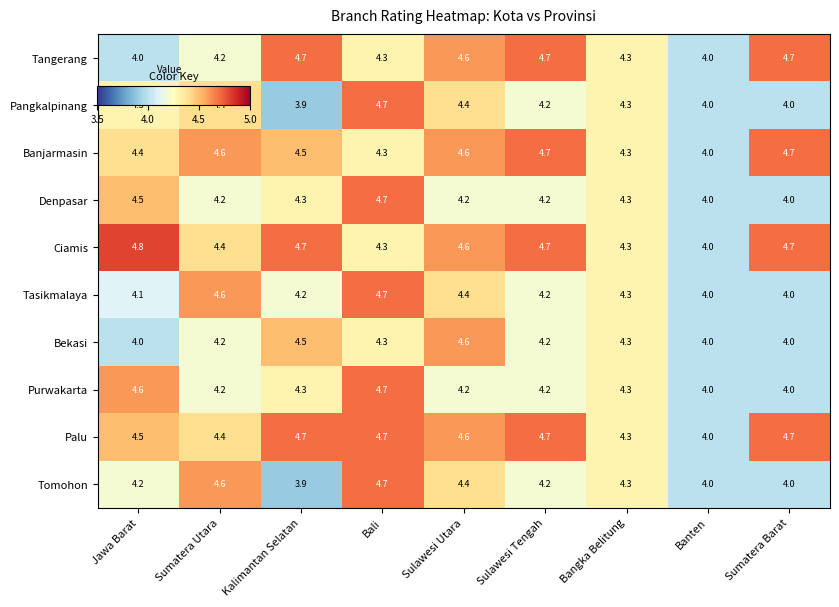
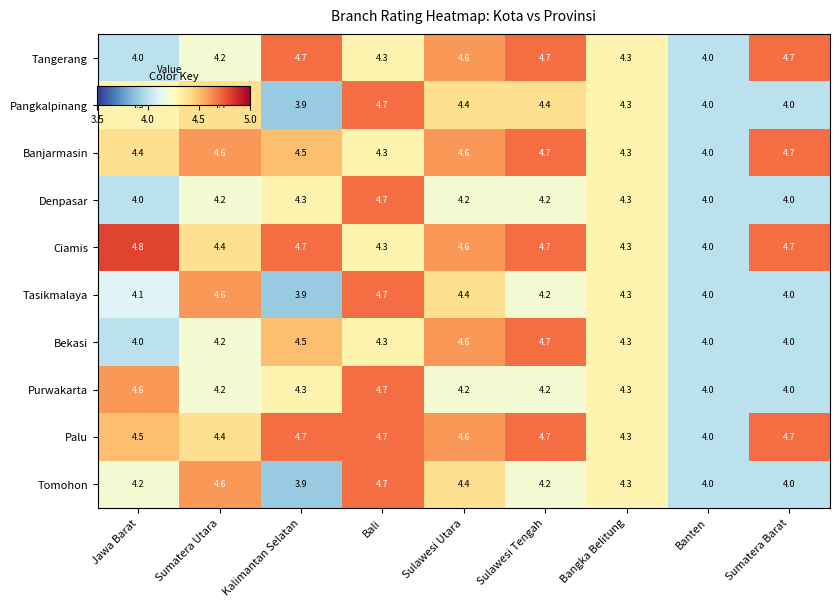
  {
    "Tangerang": {
      "Jawa Barat": 4.0,
      "Sumatera Utara": 4.2,
      "Kalimantan Selatan": 4.7,
      "Bali": 4.3,
      "Sulawesi Utara": 4.6,
      "Sulawesi Tengah": 4.7,
      "Bangka Belitung": 4.3,
      "Banten": 4.0,
      "Sumatera Barat": 4.7
    },
    "Pangkalpinang": {
      "Jawa Barat": 4.3,
      "Sumatera Utara": 4.4,
      "Kalimantan Selatan": 3.9,
      "Bali": 4.7,
      "Sulawesi Utara": 4.4,
-     "Sulawesi Tengah": 4.2,
+     "Sulawesi Tengah": 4.4,
      "Bangka Belitung": 4.3,
      "Banten": 4.0,
      "Sumatera Barat": 4.0
    },
    "Banjarmasin": {
      "Jawa Barat": 4.4,
      "Sumatera Utara": 4.6,
      "Kalimantan Selatan": 4.5,
      "Bali": 4.3,
      "Sulawesi Utara": 4.6,
      "Sulawesi Tengah": 4.7,
      "Bangka Belitung": 4.3,
      "Banten": 4.0,
      "Sumatera Barat": 4.7
    },
    "Denpasar": {
-     "Jawa Barat": 4.5,
+     "Jawa Barat": 4.0,
      "Sumatera Utara": 4.2,
      "Kalimantan Selatan": 4.3,
      "Bali": 4.7,
      "Sulawesi Utara": 4.2,
      "Sulawesi Tengah": 4.2,
      "Bangka Belitung": 4.3,
      "Banten": 4.0,
      "Sumatera Barat": 4.0
    },
    "Ciamis": {
      "Jawa Barat": 4.8,
      "Sumatera Utara": 4.4,
      "Kalimantan Selatan": 4.7,
      "Bali": 4.3,
      "Sulawesi Utara": 4.6,
      "Sulawesi Tengah": 4.7,
      "Bangka Belitung": 4.3,
      "Banten": 4.0,
      "Sumatera Barat": 4.7
    },
    "Tasikmalaya": {
      "Jawa Barat": 4.1,
      "Sumatera Utara": 4.6,
-     "Kalimantan Selatan": 4.2,
+     "Kalimantan Selatan": 3.9,
      "Bali": 4.7,
      "Sulawesi Utara": 4.4,
      "Sulawesi Tengah": 4.2,
      "Bangka Belitung": 4.3,
      "Banten": 4.0,
      "Sumatera Barat": 4.0
    },
    "Bekasi": {
      "Jawa Barat": 4.0,
      "Sumatera Utara": 4.2,
      "Kalimantan Selatan": 4.5,
      "Bali": 4.3,
      "Sulawesi Utara": 4.6,
-     "Sulawesi Tengah": 4.2,
+     "Sulawesi Tengah": 4.7,
      "Bangka Belitung": 4.3,
      "Banten": 4.0,
      "Sumatera Barat": 4.0
    },
    "Purwakarta": {
      "Jawa Barat": 4.6,
      "Sumatera Utara": 4.2,
      "Kalimantan Selatan": 4.3,
      "Bali": 4.7,
      "Sulawesi Utara": 4.2,
      "Sulawesi Tengah": 4.2,
      "Bangka Belitung": 4.3,
      "Banten": 4.0,
      "Sumatera Barat": 4.0
    },
    "Palu": {
      "Jawa Barat": 4.5,
      "Sumatera Utara": 4.4,
      "Kalimantan Selatan": 4.7,
      "Bali": 4.7,
      "Sulawesi Utara": 4.6,
      "Sulawesi Tengah": 4.7,
      "Bangka Belitung": 4.3,
      "Banten": 4.0,
      "Sumatera Barat": 4.7
    },
    "Tomohon": {
      "Jawa Barat": 4.2,
      "Sumatera Utara": 4.6,
      "Kalimantan Selatan": 3.9,
      "Bali": 4.7,
      "Sulawesi Utara": 4.4,
      "Sulawesi Tengah": 4.2,
      "Bangka Belitung": 4.3,
      "Banten": 4.0,
      "Sumatera Barat": 4.0
    }
  }
